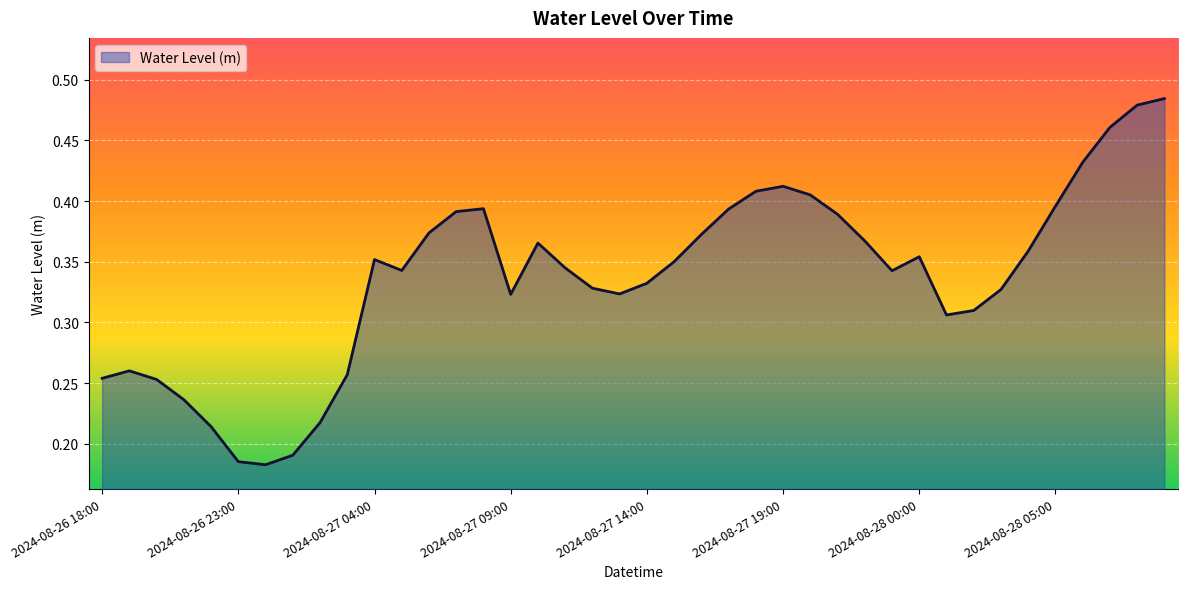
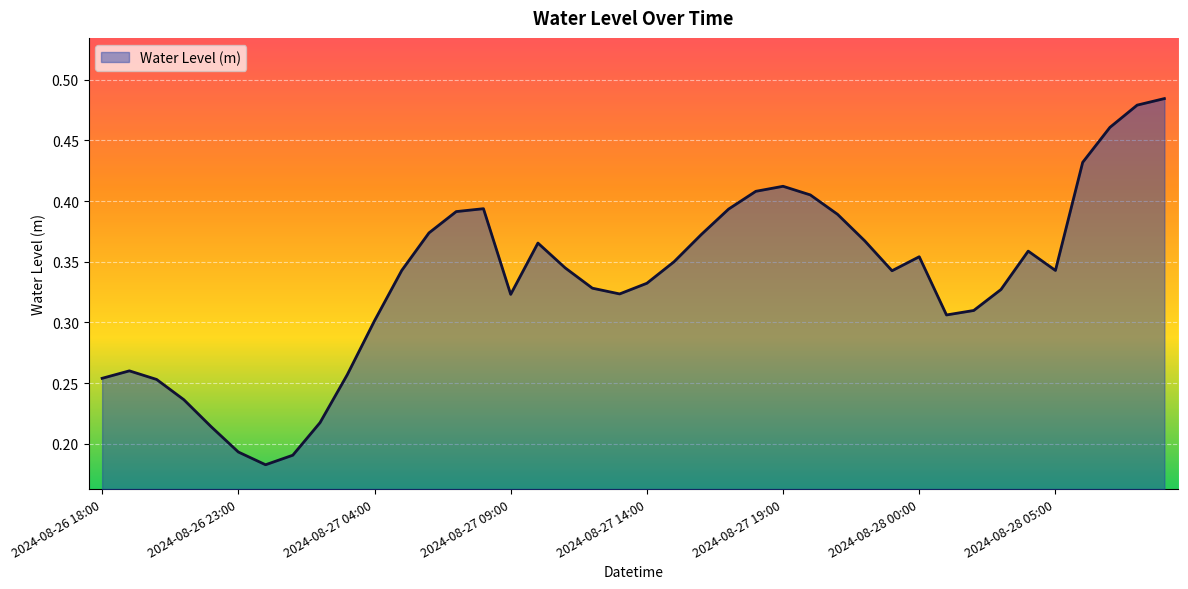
  {
    "2024-08-26 18:00": 0.254,
-   "2024-08-26 23:00": 0.185,
-   "2024-08-27 04:00": 0.352,
+   "2024-08-26 23:00": 0.193,
+   "2024-08-27 04:00": 0.301,
    "2024-08-27 09:00": 0.323,
    "2024-08-27 14:00": 0.332,
    "2024-08-27 19:00": 0.412,
    "2024-08-28 00:00": 0.354,
-   "2024-08-28 05:00": 0.396
+   "2024-08-28 05:00": 0.343
  }
